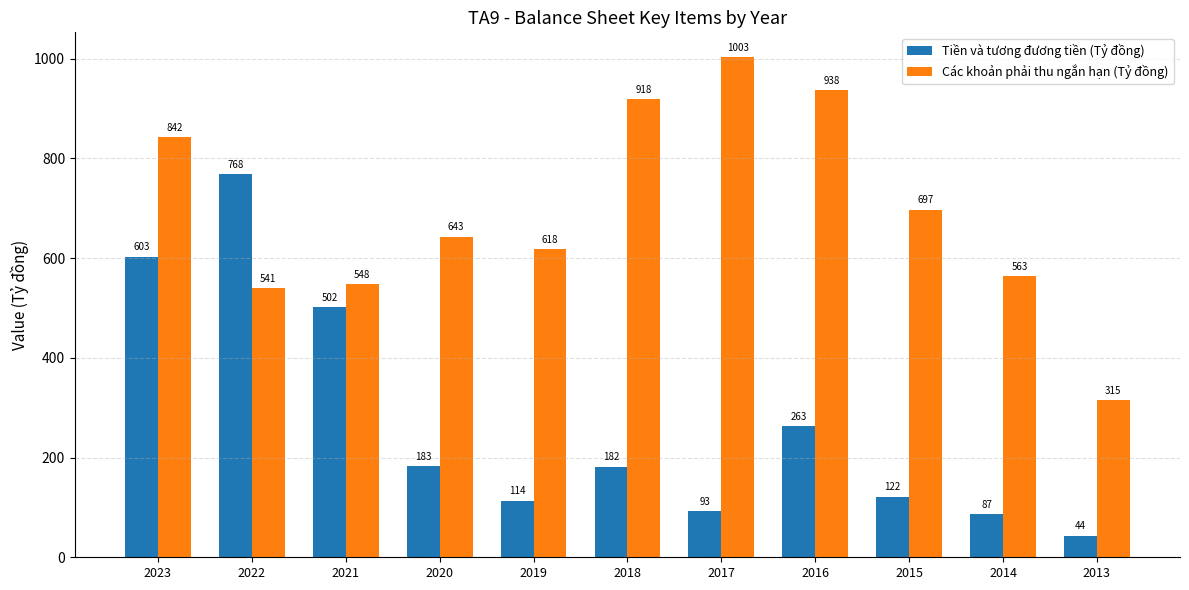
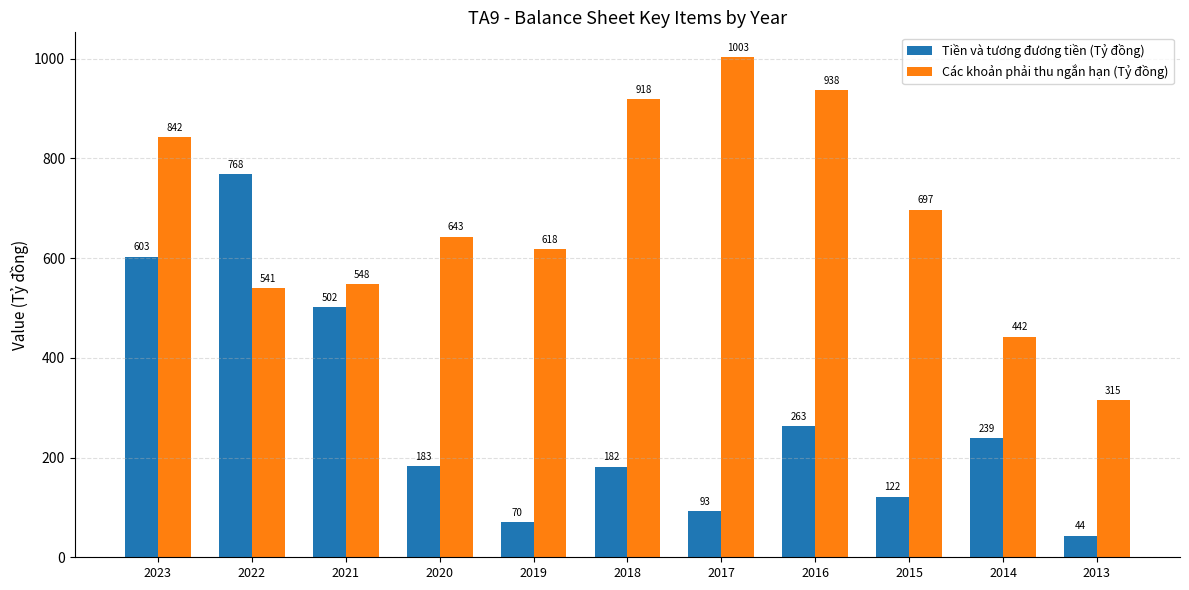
  {
    "Tiền và tương đương tiền (Tỷ đồng)": {
      "2023": 603,
      "2022": 768,
      "2021": 502,
      "2020": 183,
-     "2019": 114,
+     "2019": 70,
      "2018": 182,
      "2017": 93,
      "2016": 263,
      "2015": 122,
-     "2014": 87,
+     "2014": 239,
      "2013": 44
    },
    "Các khoản phải thu ngắn hạn (Tỷ đồng)": {
      "2023": 842,
      "2022": 541,
      "2021": 548,
      "2020": 643,
      "2019": 618,
      "2018": 918,
      "2017": 1003,
      "2016": 938,
      "2015": 697,
-     "2014": 563,
+     "2014": 442,
      "2013": 315
    }
  }
